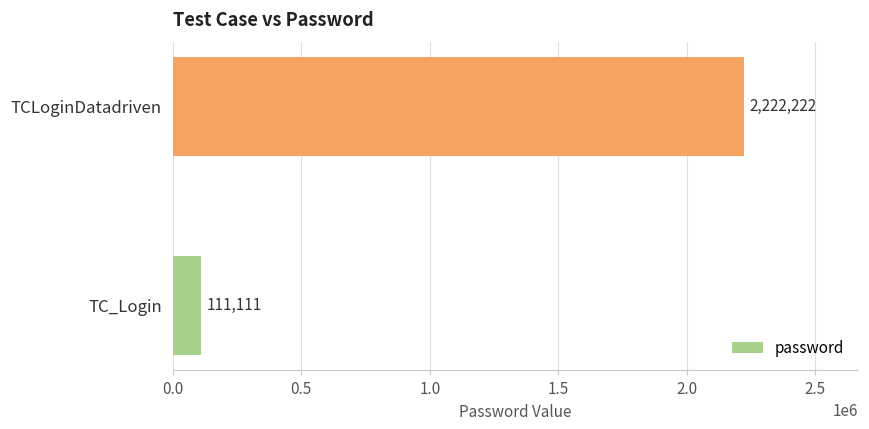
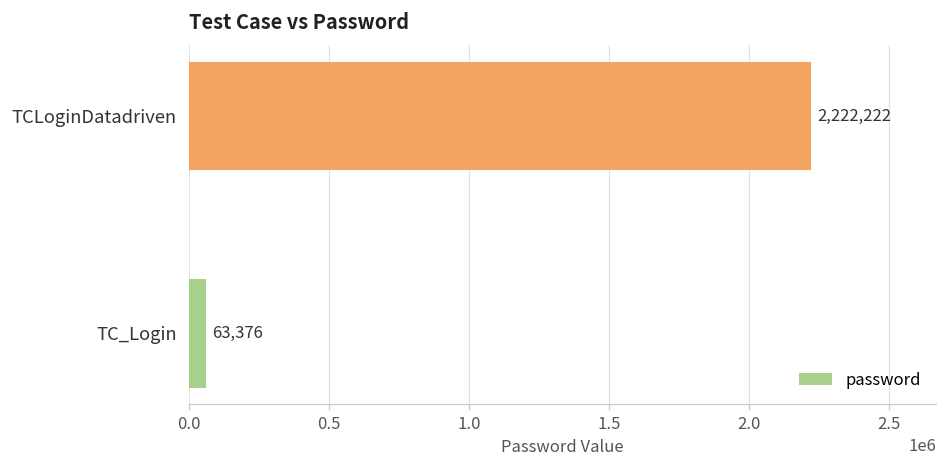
  {
    "TCLoginDatadriven": "2,222,222",
-   "TC_Login": "111,111"
+   "TC_Login": "63,376"
  }
